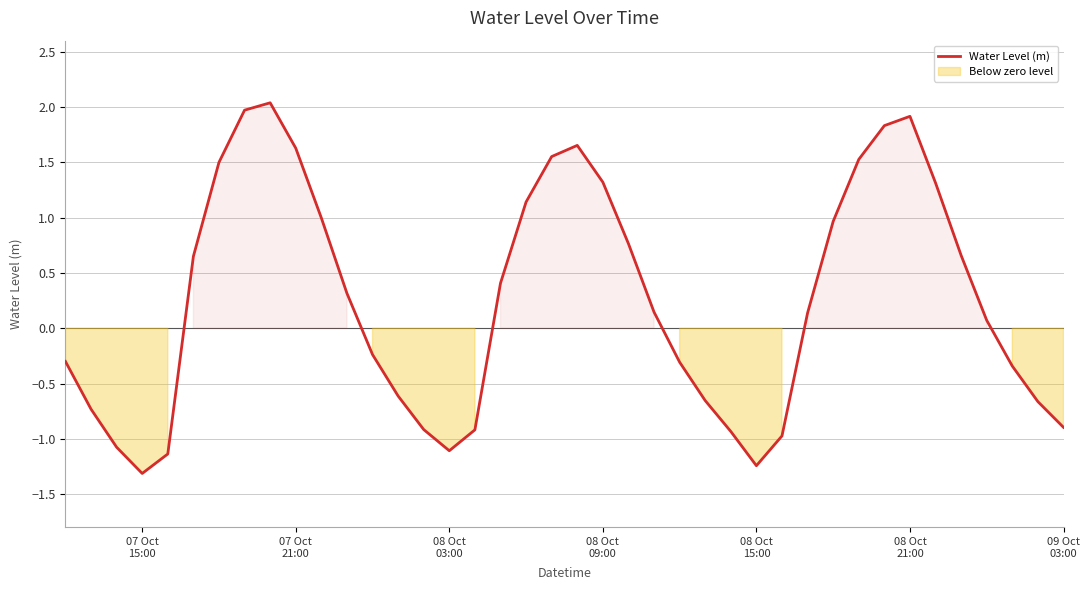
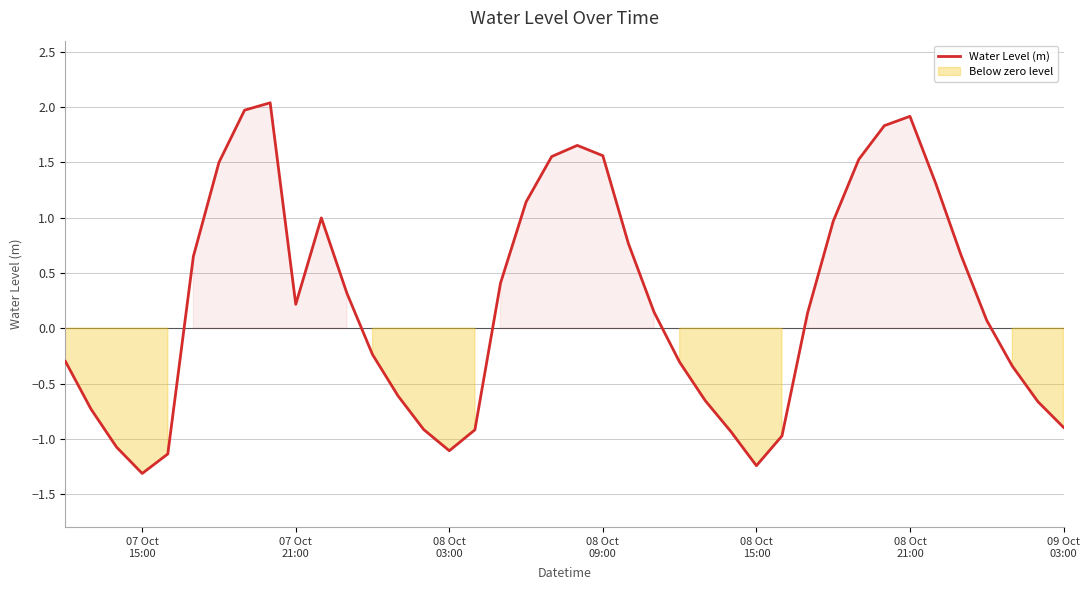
  {
    "07 Oct 15:00": -1.31,
-   "07 Oct 21:00": 1.63,
+   "07 Oct 21:00": 0.22,
    "08 Oct 03:00": -1.11,
-   "08 Oct 09:00": 1.32,
+   "08 Oct 09:00": 1.56,
    "08 Oct 15:00": -1.24,
    "08 Oct 21:00": 1.92,
    "09 Oct 03:00": -0.90
  }
